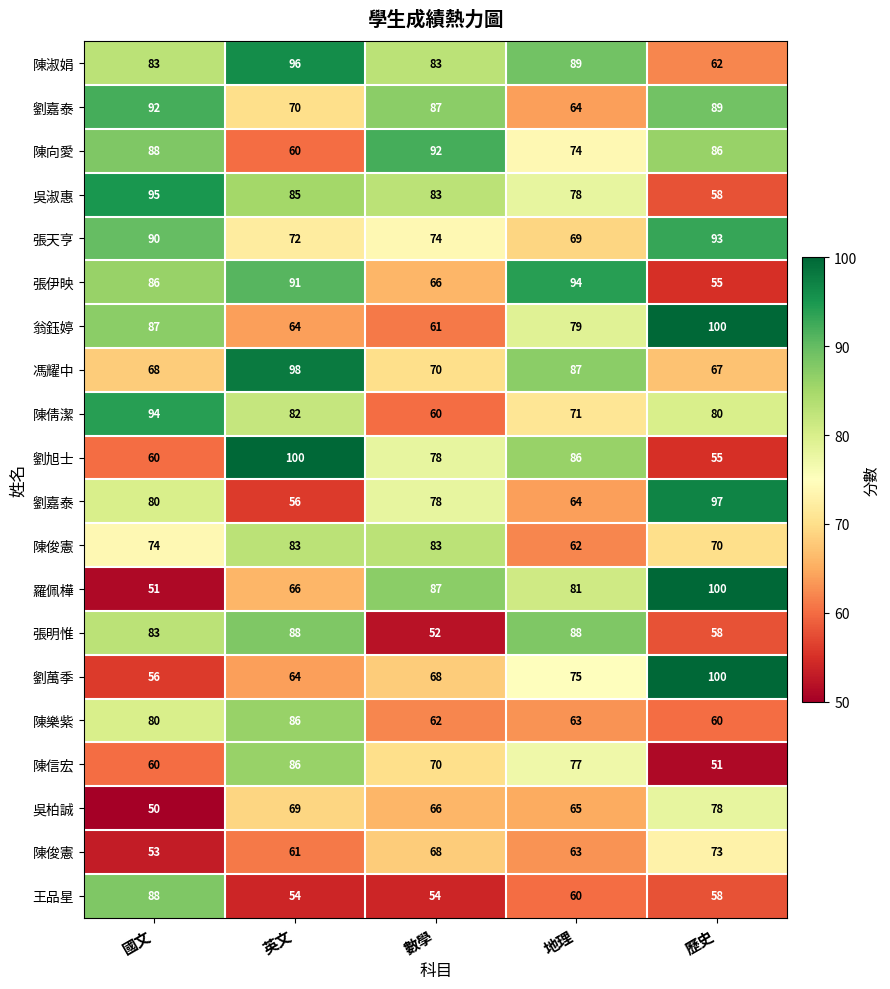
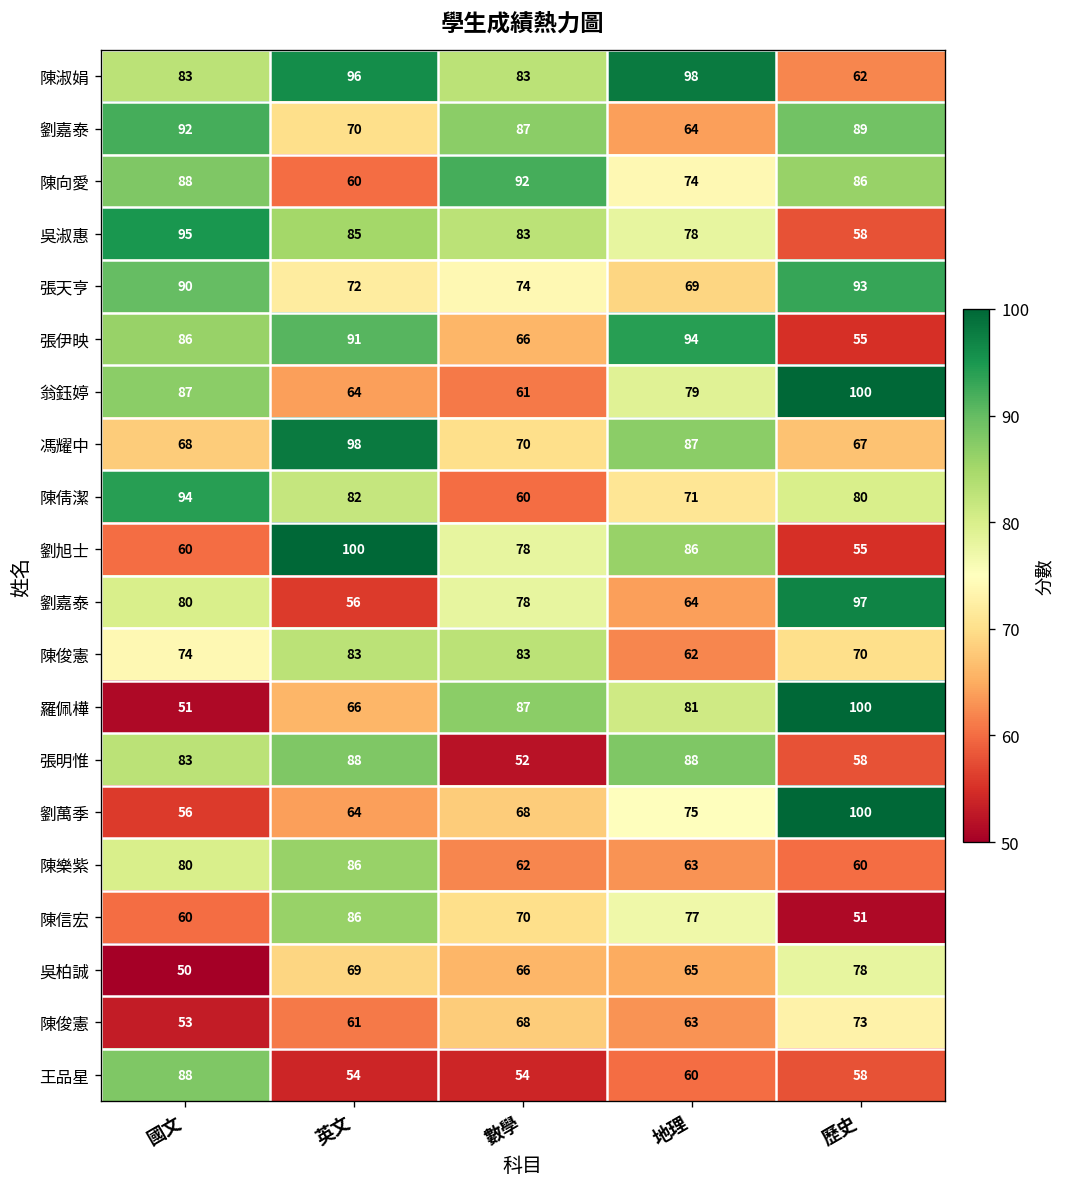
  {
    "陳淑娟": {
      "國文": 83,
      "英文": 96,
      "數學": 83,
-     "地理": 89,
+     "地理": 98,
      "歷史": 62
    },
    "陳向愛": {
      "國文": 88,
      "英文": 60,
      "數學": 92,
      "地理": 74,
      "歷史": 86
    },
    "吳淑惠": {
      "國文": 95,
      "英文": 85,
      "數學": 83,
      "地理": 78,
      "歷史": 58
    },
    "張天亨": {
      "國文": 90,
      "英文": 72,
      "數學": 74,
      "地理": 69,
      "歷史": 93
    },
    "張伊映": {
      "國文": 86,
      "英文": 91,
      "數學": 66,
      "地理": 94,
      "歷史": 55
    },
    "翁鈺婷": {
      "國文": 87,
      "英文": 64,
      "數學": 61,
      "地理": 79,
      "歷史": 100
    },
    "馮耀中": {
      "國文": 68,
      "英文": 98,
      "數學": 70,
      "地理": 87,
      "歷史": 67
    },
    "陳倩潔": {
      "國文": 94,
      "英文": 82,
      "數學": 60,
      "地理": 71,
      "歷史": 80
    },
    "劉旭士": {
      "國文": 60,
      "英文": 100,
      "數學": 78,
      "地理": 86,
      "歷史": 55
    },
    "羅佩樺": {
      "國文": 51,
      "英文": 66,
      "數學": 87,
      "地理": 81,
      "歷史": 100
    },
    "張明惟": {
      "國文": 83,
      "英文": 88,
      "數學": 52,
      "地理": 88,
      "歷史": 58
    },
    "劉萬季": {
      "國文": 56,
      "英文": 64,
      "數學": 68,
      "地理": 75,
      "歷史": 100
    },
    "陳樂紫": {
      "國文": 80,
      "英文": 86,
      "數學": 62,
      "地理": 63,
      "歷史": 60
    },
    "陳信宏": {
      "國文": 60,
      "英文": 86,
      "數學": 70,
      "地理": 77,
      "歷史": 51
    },
    "吳柏誠": {
      "國文": 50,
      "英文": 69,
      "數學": 66,
      "地理": 65,
      "歷史": 78
    },
    "王品星": {
      "國文": 88,
      "英文": 54,
      "數學": 54,
      "地理": 60,
      "歷史": 58
    }
  }
